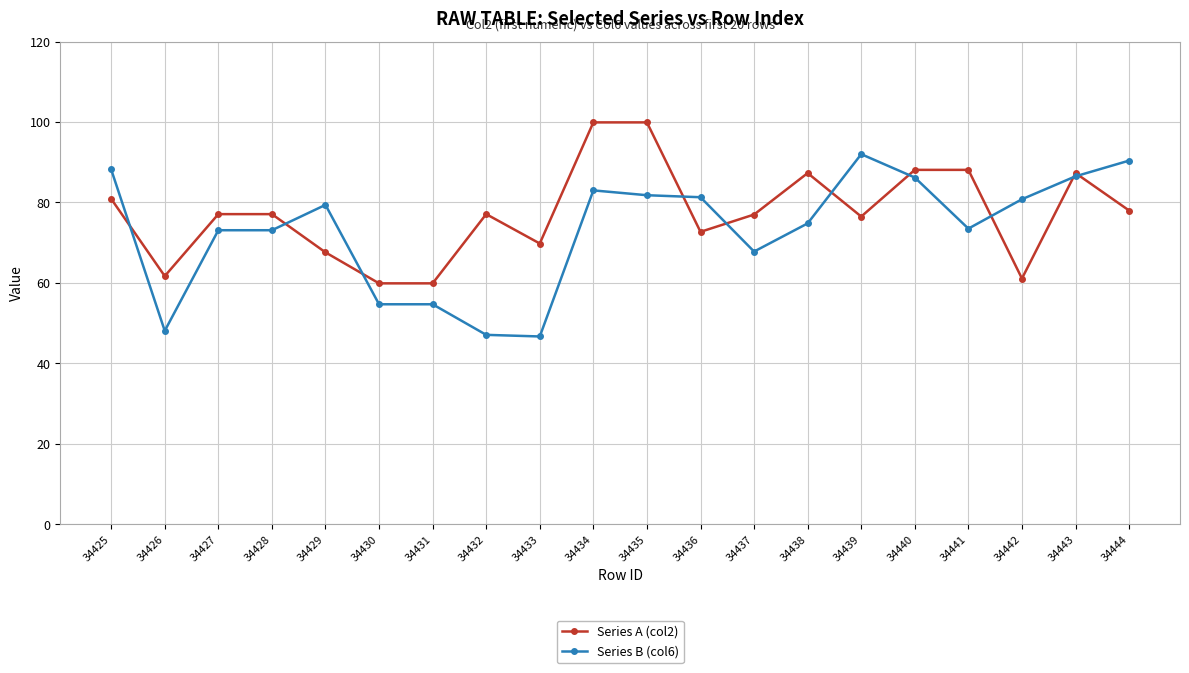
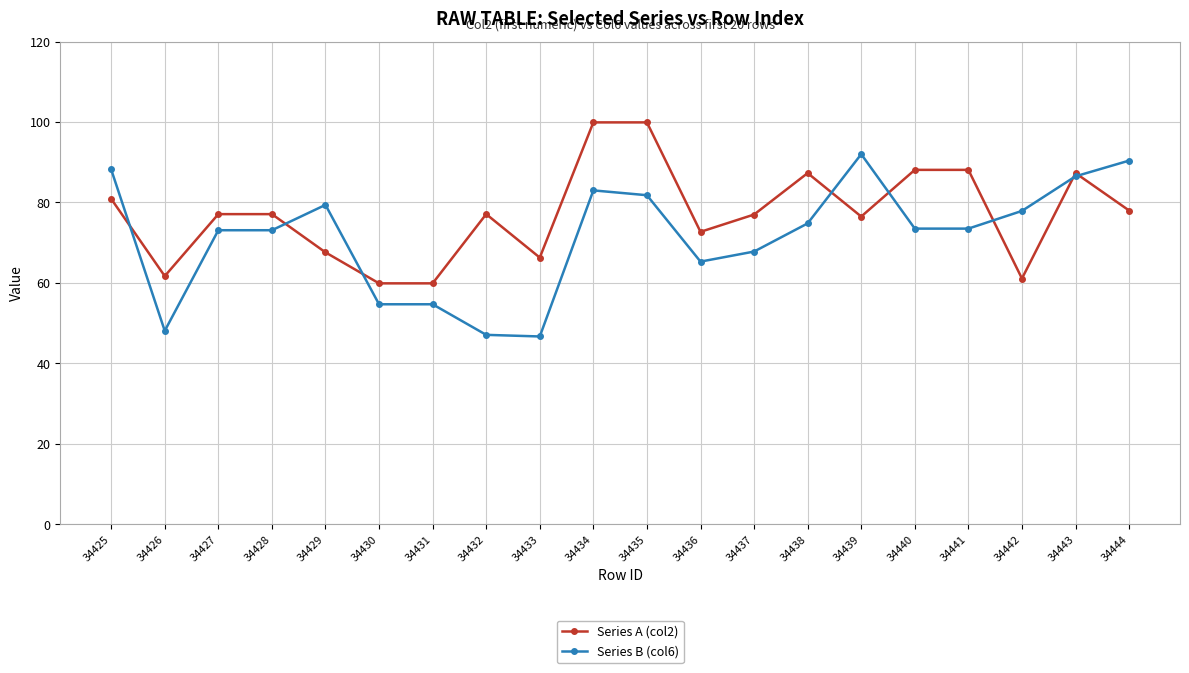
  {
    "Series A (col2)": {
      "34425": 81,
      "34426": 62,
      "34427": 77,
      "34428": 77,
      "34429": 68,
      "34430": 60,
      "34431": 60,
      "34432": 77,
-     "34433": 70,
+     "34433": 66,
      "34434": 100,
      "34435": 100,
      "34436": 73,
      "34437": 77,
      "34438": 87,
      "34439": 77,
      "34440": 88,
      "34441": 88,
      "34442": 61,
      "34443": 87,
      "34444": 78
    },
    "Series B (col6)": {
      "34425": 88,
      "34426": 48,
      "34427": 73,
      "34428": 73,
      "34429": 79,
      "34430": 55,
      "34431": 55,
      "34432": 47,
      "34433": 47,
      "34434": 83,
      "34435": 82,
-     "34436": 81,
+     "34436": 65,
      "34437": 68,
      "34438": 75,
      "34439": 92,
-     "34440": 86,
+     "34440": 74,
      "34441": 74,
-     "34442": 81,
+     "34442": 78,
      "34443": 87,
      "34444": 90
    }
  }
